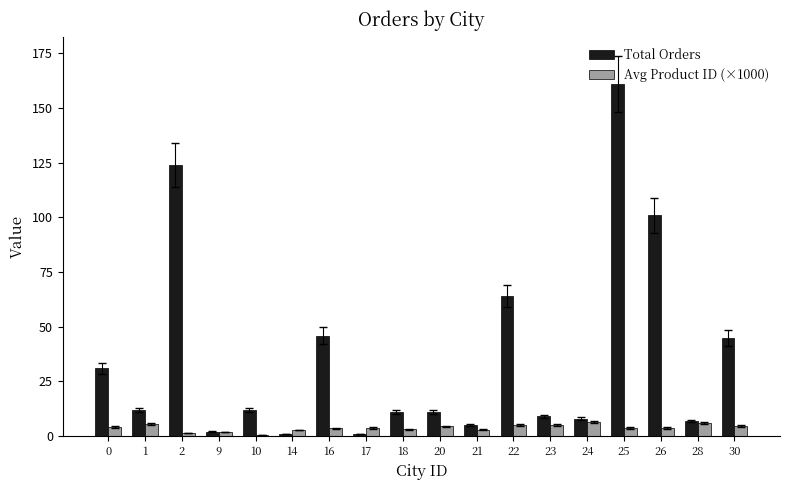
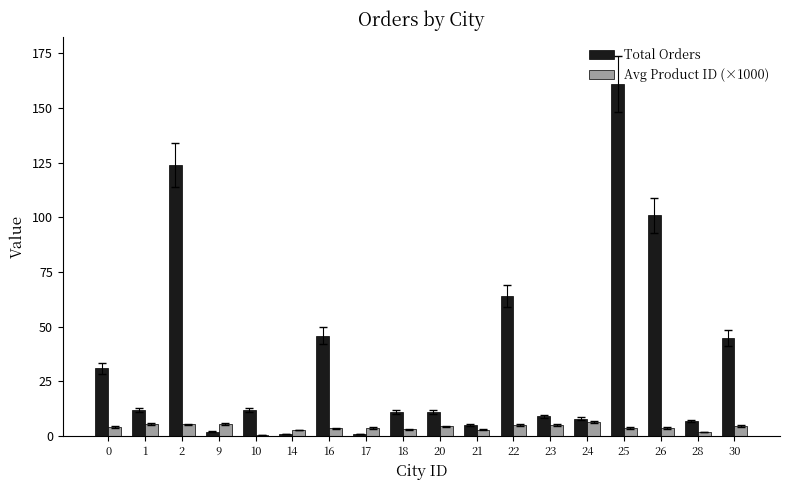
  {
    "Avg Product ID (×1000)": {
      "0": 4,
      "1": 5,
-     "2": 1,
-     "9": 2,
+     "2": 5,
+     "9": 6,
      "14": 3,
      "16": 4,
      "17": 4,
      "18": 3,
      "20": 4,
      "21": 3,
      "22": 5,
      "23": 5,
      "24": 6,
      "25": 4,
      "26": 4,
-     "28": 6,
+     "28": 2,
      "30": 5
    }
  }
